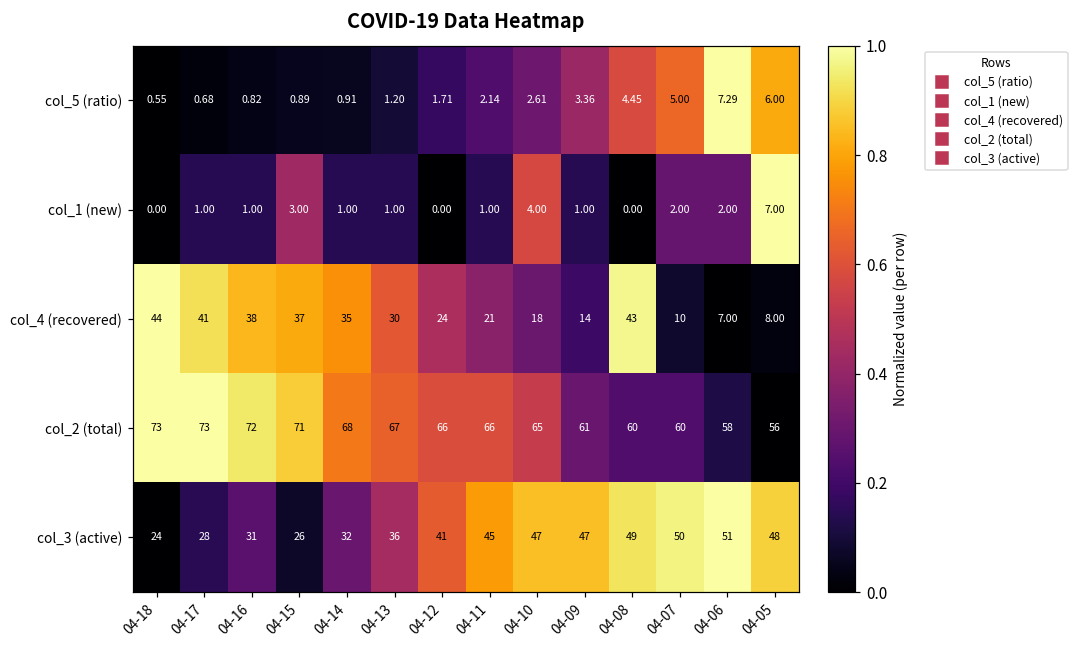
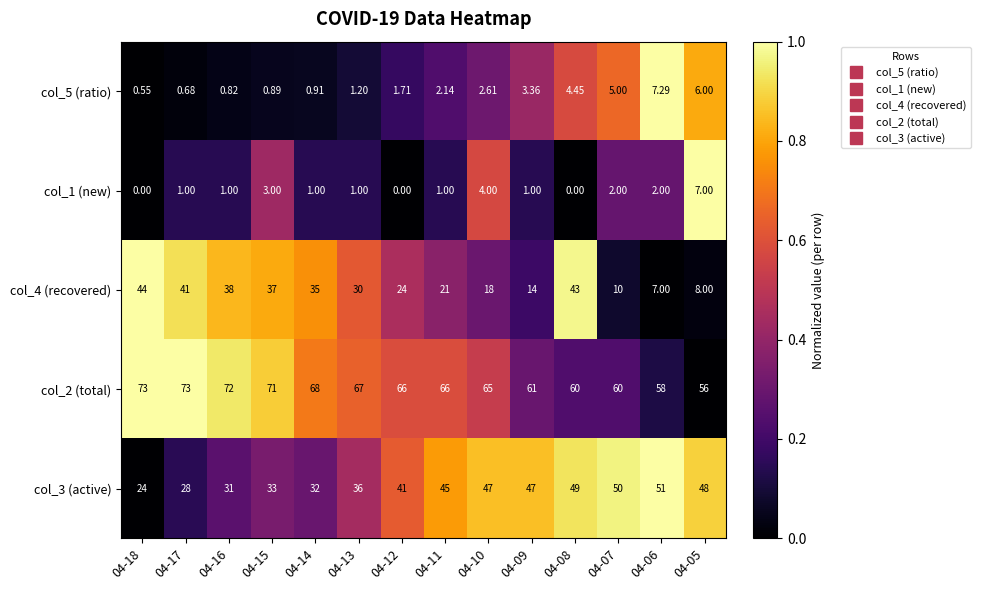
  {
    "col_5 (ratio)": {
      "04-18": 0.55,
      "04-17": 0.68,
      "04-16": 0.82,
      "04-15": 0.89,
      "04-14": 0.91,
      "04-13": 1.20,
      "04-12": 1.71,
      "04-11": 2.14,
      "04-10": 2.61,
      "04-09": 3.36,
      "04-08": 4.45,
      "04-07": 5.00,
      "04-06": 7.29,
      "04-05": 6.00
    },
    "col_1 (new)": {
      "04-18": 0.00,
      "04-17": 1.00,
      "04-16": 1.00,
      "04-15": 3.00,
      "04-14": 1.00,
      "04-13": 1.00,
      "04-12": 0.00,
      "04-11": 1.00,
      "04-10": 4.00,
      "04-09": 1.00,
      "04-08": 0.00,
      "04-07": 2.00,
      "04-06": 2.00,
      "04-05": 7.00
    },
    "col_4 (recovered)": {
      "04-18": 44,
      "04-17": 41,
      "04-16": 38,
      "04-15": 37,
      "04-14": 35,
      "04-13": 30,
      "04-12": 24,
      "04-11": 21,
      "04-10": 18,
      "04-09": 14,
      "04-08": 43,
      "04-07": 10,
      "04-06": 7.00,
      "04-05": 8.00
    },
    "col_2 (total)": {
      "04-18": 73,
      "04-17": 73,
      "04-16": 72,
      "04-15": 71,
      "04-14": 68,
      "04-13": 67,
      "04-12": 66,
      "04-11": 66,
      "04-10": 65,
      "04-09": 61,
      "04-08": 60,
      "04-07": 60,
      "04-06": 58,
      "04-05": 56
    },
    "col_3 (active)": {
      "04-18": 24,
      "04-17": 28,
      "04-16": 31,
-     "04-15": 26,
+     "04-15": 33,
      "04-14": 32,
      "04-13": 36,
      "04-12": 41,
      "04-11": 45,
      "04-10": 47,
      "04-09": 47,
      "04-08": 49,
      "04-07": 50,
      "04-06": 51,
      "04-05": 48
    }
  }
